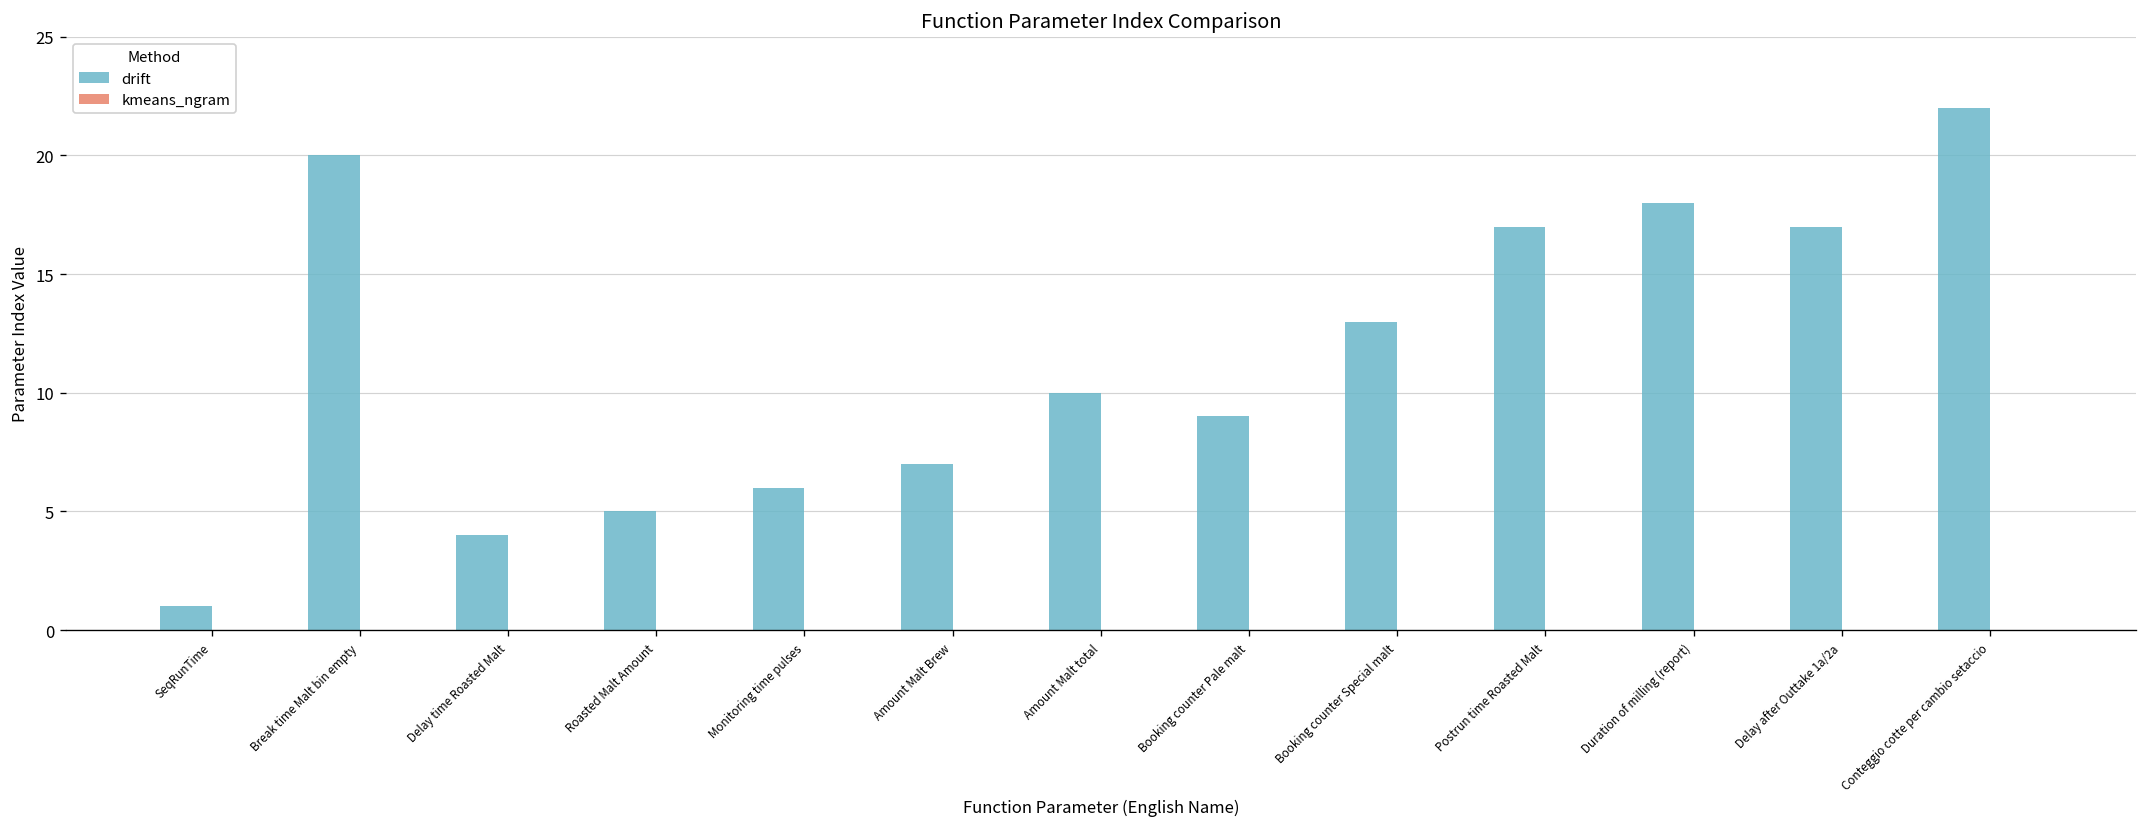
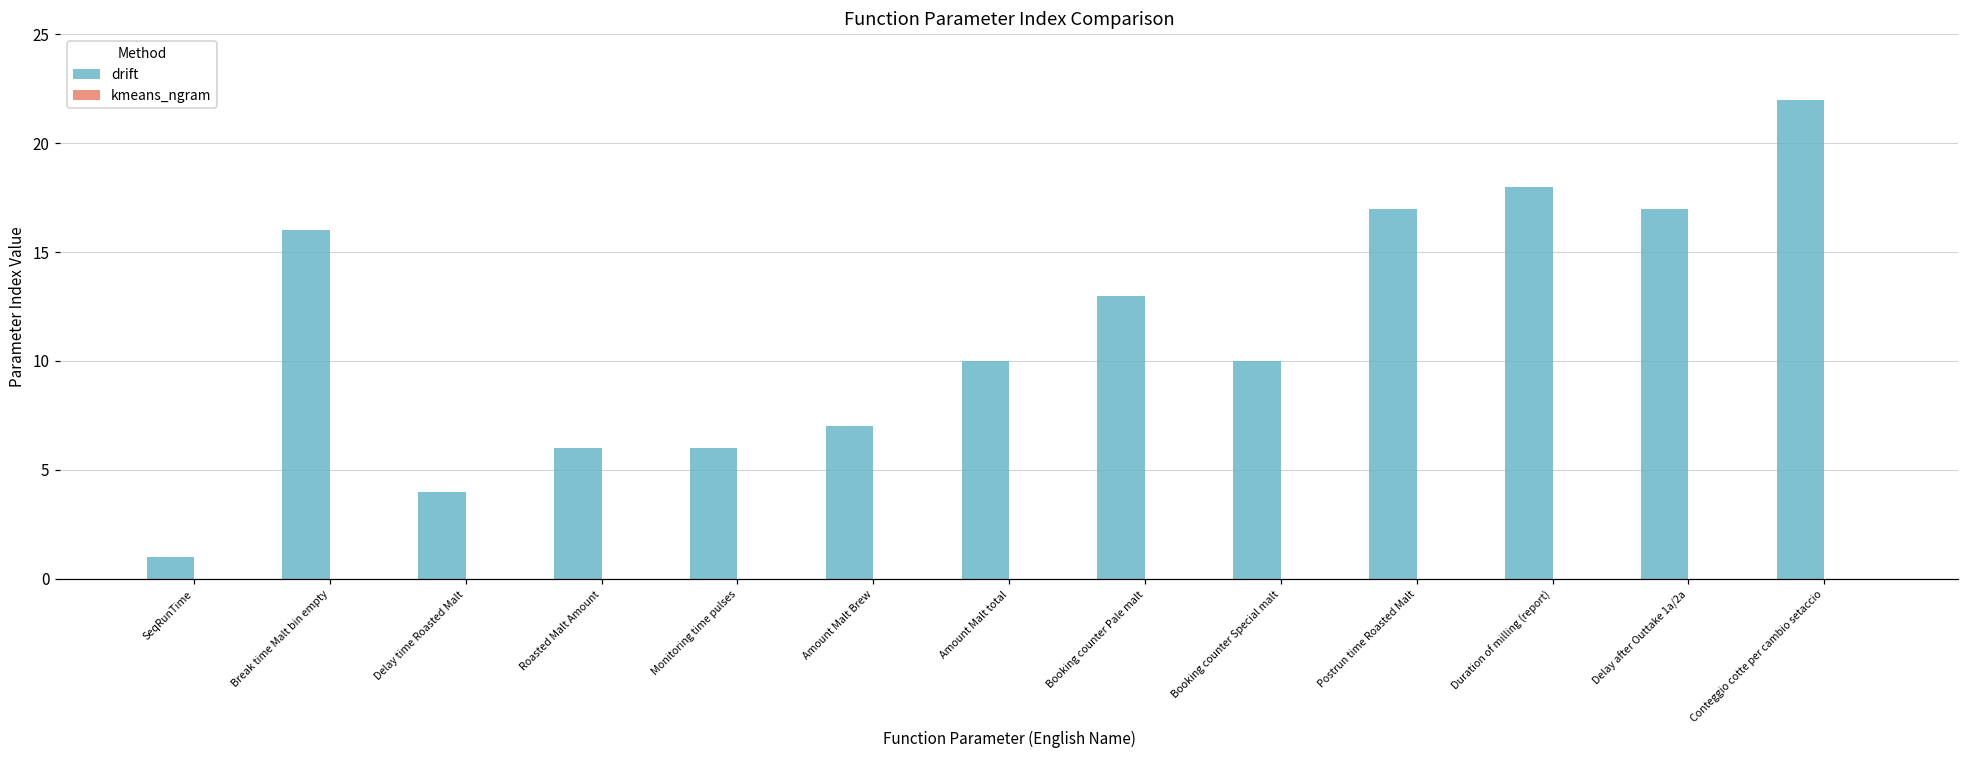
  {
    "drift": {
      "SeqRunTime": 1,
-     "Break time Malt bin empty": 20,
+     "Break time Malt bin empty": 16,
      "Delay time Roasted Malt": 4,
-     "Roasted Malt Amount": 5,
+     "Roasted Malt Amount": 6,
      "Monitoring time pulses": 6,
      "Amount Malt Brew": 7,
      "Amount Malt total": 10,
-     "Booking counter Pale malt": 9,
-     "Booking counter Special malt": 13,
+     "Booking counter Pale malt": 13,
+     "Booking counter Special malt": 10,
      "Postrun time Roasted Malt": 17,
      "Duration of milling (report)": 18,
      "Delay after Outtake 1a/2a": 17,
      "Conteggio cotte per cambio setaccio": 22
    },
    "kmeans_ngram": {
      "SeqRunTime": 0,
      "Break time Malt bin empty": 0,
      "Delay time Roasted Malt": 0,
      "Roasted Malt Amount": 0,
      "Monitoring time pulses": 0,
      "Amount Malt Brew": 0,
      "Amount Malt total": 0,
      "Booking counter Pale malt": 0,
      "Booking counter Special malt": 0,
      "Postrun time Roasted Malt": 0,
      "Duration of milling (report)": 0,
      "Delay after Outtake 1a/2a": 0,
      "Conteggio cotte per cambio setaccio": 0
    }
  }
